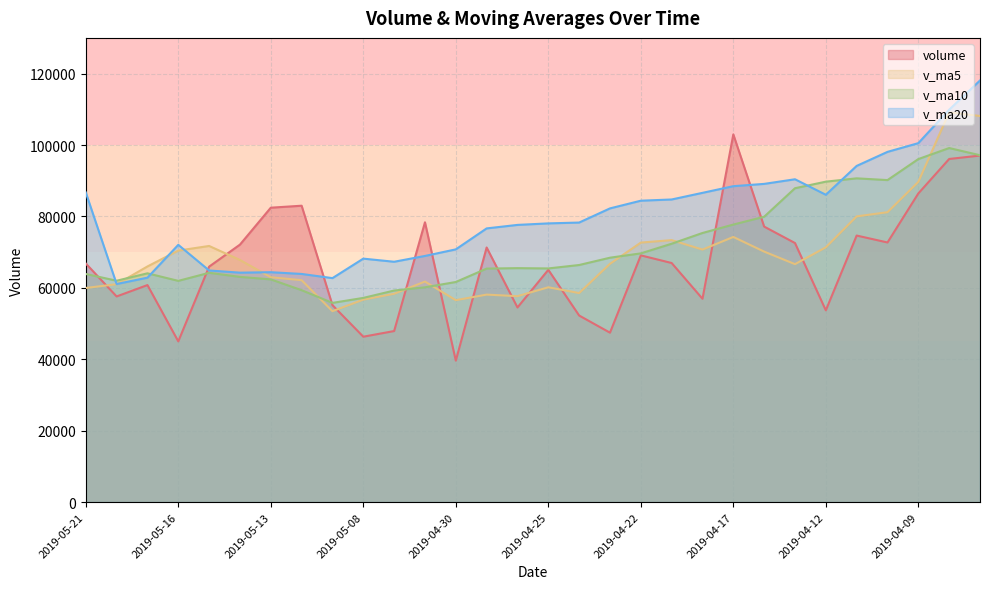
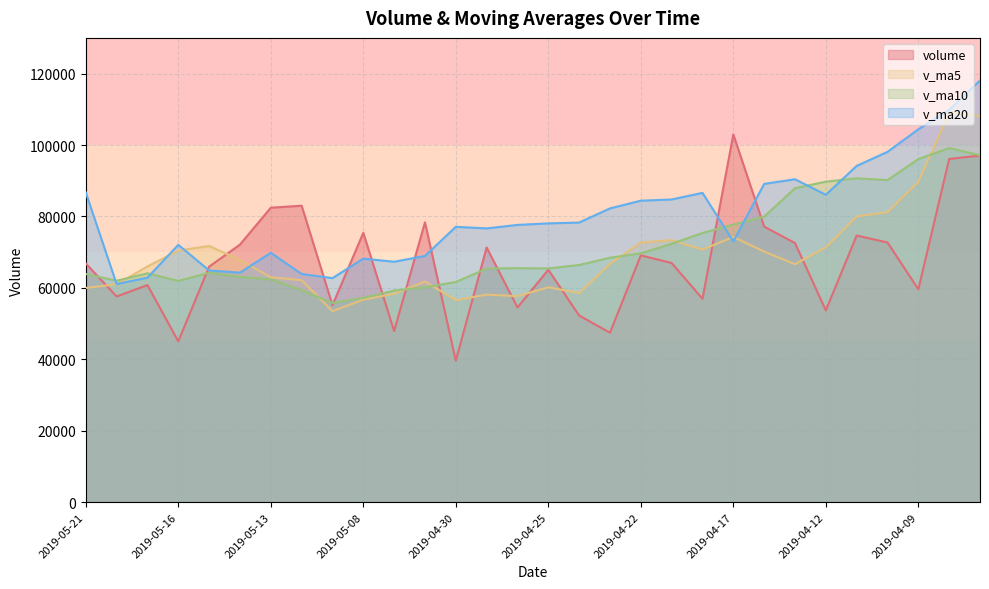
  {
    "volume": {
      "2019-05-21": 67000,
      "2019-05-16": 45000,
      "2019-05-13": 82000,
-     "2019-05-08": 46000,
+     "2019-05-08": 75000,
      "2019-04-30": 40000,
      "2019-04-17": 103000,
      "2019-04-12": 54000,
-     "2019-04-09": 86000
+     "2019-04-09": 60000
    },
    "v_ma20": {
      "2019-05-21": 87000,
      "2019-05-16": 72000,
-     "2019-05-13": 64000,
+     "2019-05-13": 70000,
      "2019-05-08": 68000,
-     "2019-04-30": 71000,
+     "2019-04-30": 77000,
      "2019-04-25": 78000,
      "2019-04-22": 84000,
-     "2019-04-17": 88000,
+     "2019-04-17": 73000,
      "2019-04-12": 86000,
-     "2019-04-09": 101000
+     "2019-04-09": 104000
    }
  }
